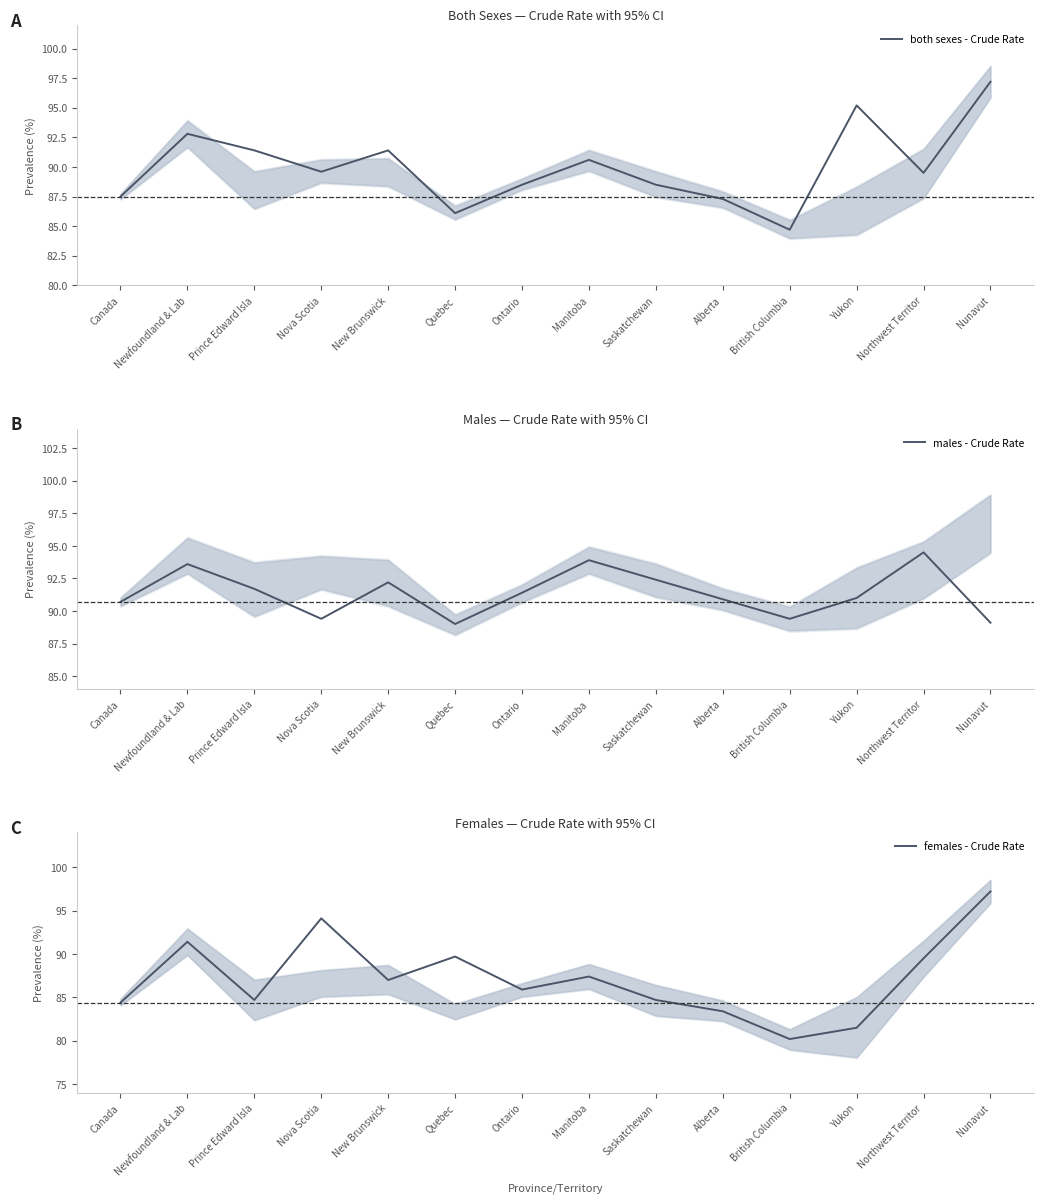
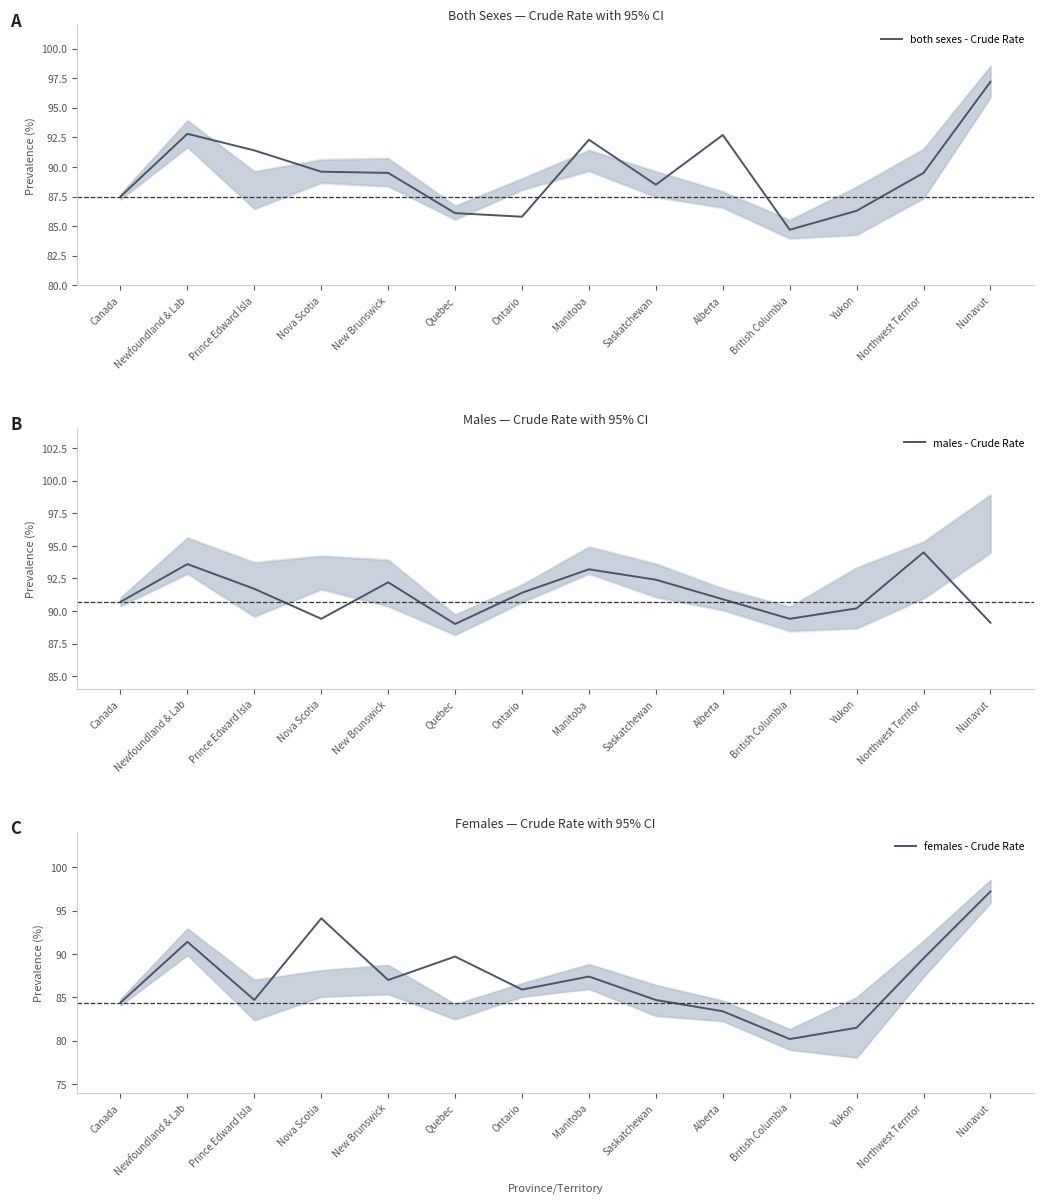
  {
    "Both Sexes — Crude Rate with 95% CI": {
      "both sexes - Crude Rate": {
        "Newfoundland & Lab": 92.8,
        "Prince Edward Isla": 91.4,
        "Nova Scotia": 89.6,
-       "New Brunswick": 91.4,
+       "New Brunswick": 89.5,
        "Quebec": 86.1,
-       "Ontario": 88.5,
-       "Manitoba": 90.6,
+       "Ontario": 85.8,
+       "Manitoba": 92.3,
        "Saskatchewan": 88.5,
-       "Alberta": 87.3,
+       "Alberta": 92.7,
        "British Columbia": 84.7,
-       "Yukon": 95.2,
+       "Yukon": 86.3,
        "Northwest Territor": 89.5,
        "Nunavut": 97.2
      }
    },
    "Males — Crude Rate with 95% CI": {
      "males - Crude Rate": {
        "Canada": 90.7,
        "Newfoundland & Lab": 93.6,
        "Prince Edward Isla": 91.7,
        "Nova Scotia": 89.4,
        "New Brunswick": 92.2,
        "Quebec": 89.0,
        "Ontario": 91.4,
-       "Manitoba": 93.9,
+       "Manitoba": 93.2,
        "Saskatchewan": 92.4,
        "Alberta": 90.9,
        "British Columbia": 89.4,
-       "Yukon": 91.0,
+       "Yukon": 90.2,
        "Northwest Territor": 94.5,
        "Nunavut": 89.1
      }
    },
    "Females — Crude Rate with 95% CI": {
      "females - Crude Rate": {
        "Canada": 84,
        "Newfoundland & Lab": 91,
        "Prince Edward Isla": 85,
        "Nova Scotia": 94,
        "New Brunswick": 87,
        "Quebec": 90,
        "Ontario": 86,
        "Manitoba": 87,
        "Saskatchewan": 85,
        "Alberta": 83,
        "British Columbia": 80,
        "Yukon": 82,
        "Northwest Territor": 90,
        "Nunavut": 97
      }
    }
  }
